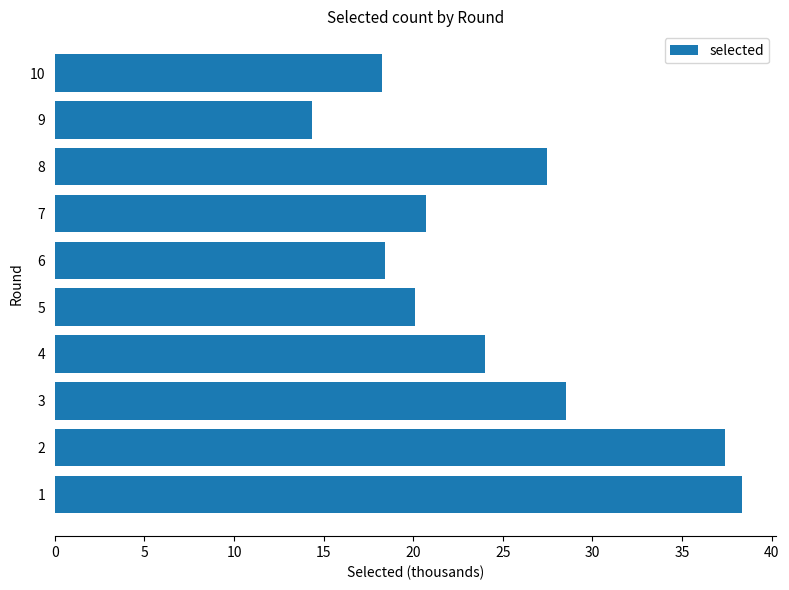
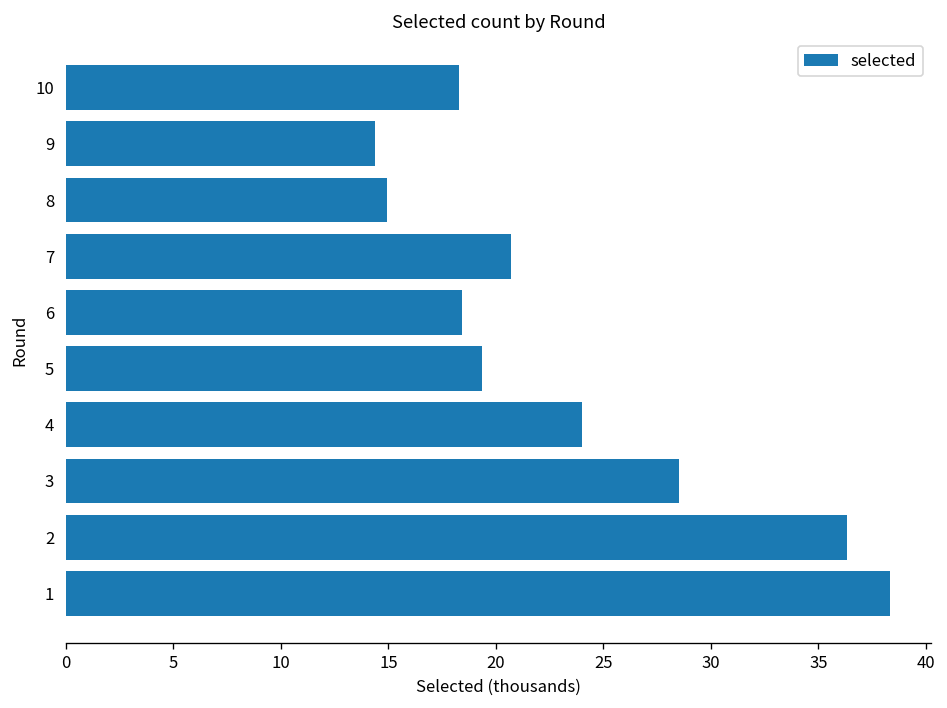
  {
    "10": 18.3,
    "9": 14.4,
-   "8": 27.5,
+   "8": 15.0,
    "7": 20.7,
    "6": 18.4,
-   "5": 20.1,
+   "5": 19.4,
    "4": 24.0,
    "3": 28.5,
-   "2": 37.4,
+   "2": 36.3,
    "1": 38.3
  }
